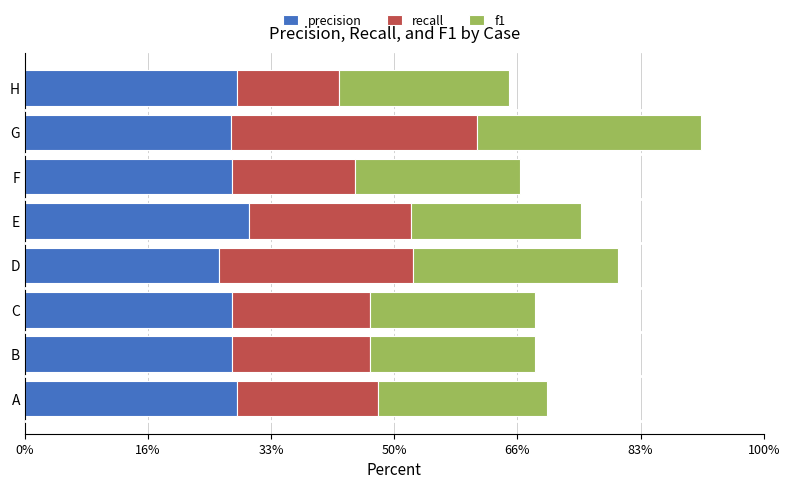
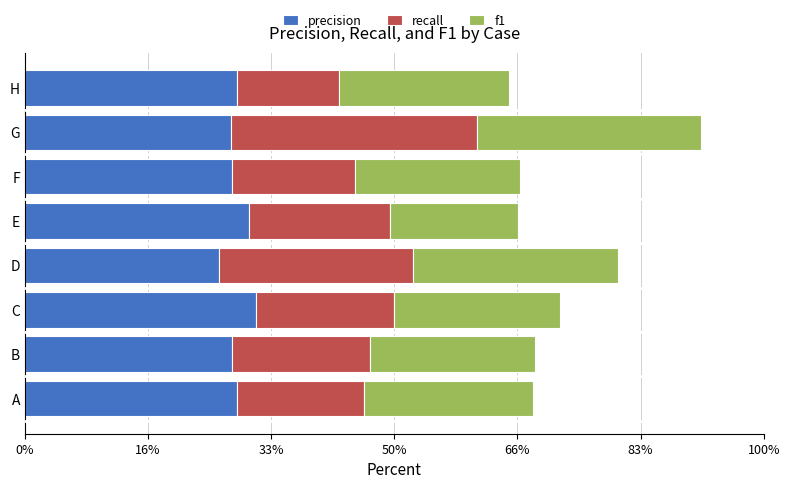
  {
    "precision": {
      "H": "29%",
      "G": "28%",
      "F": "28%",
      "E": "30%",
      "D": "26%",
-     "C": "28%",
+     "C": "31%",
      "B": "28%",
      "A": "29%"
    },
    "recall": {
      "H": "14%",
      "G": "33%",
      "F": "17%",
-     "E": "22%",
+     "E": "19%",
      "D": "26%",
      "C": "19%",
      "B": "19%",
-     "A": "19%"
+     "A": "17%"
    },
    "f1": {
      "H": "23%",
      "G": "30%",
      "F": "22%",
-     "E": "23%",
+     "E": "17%",
      "D": "28%",
      "C": "22%",
      "B": "22%",
      "A": "23%"
    }
  }
